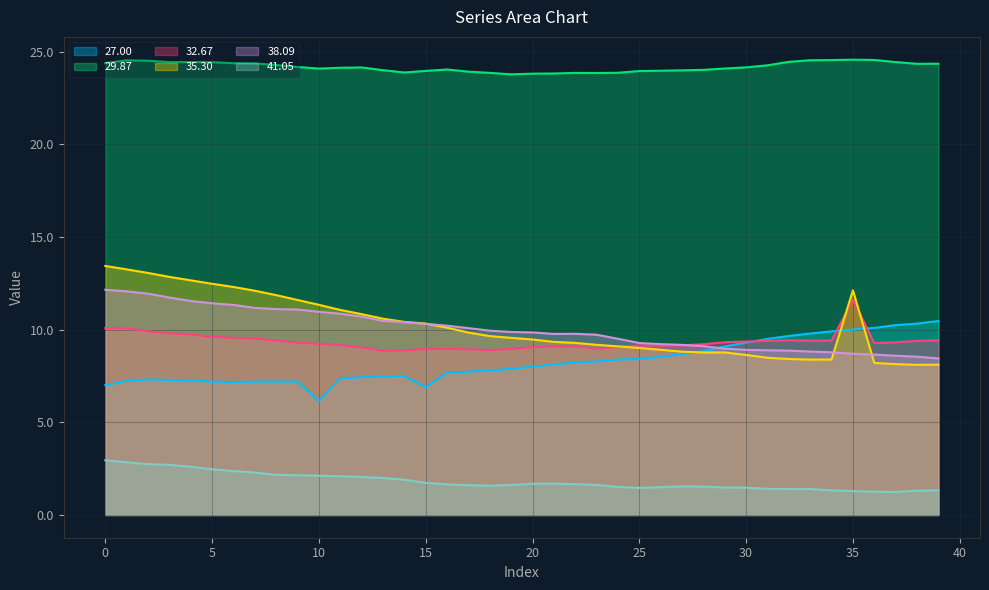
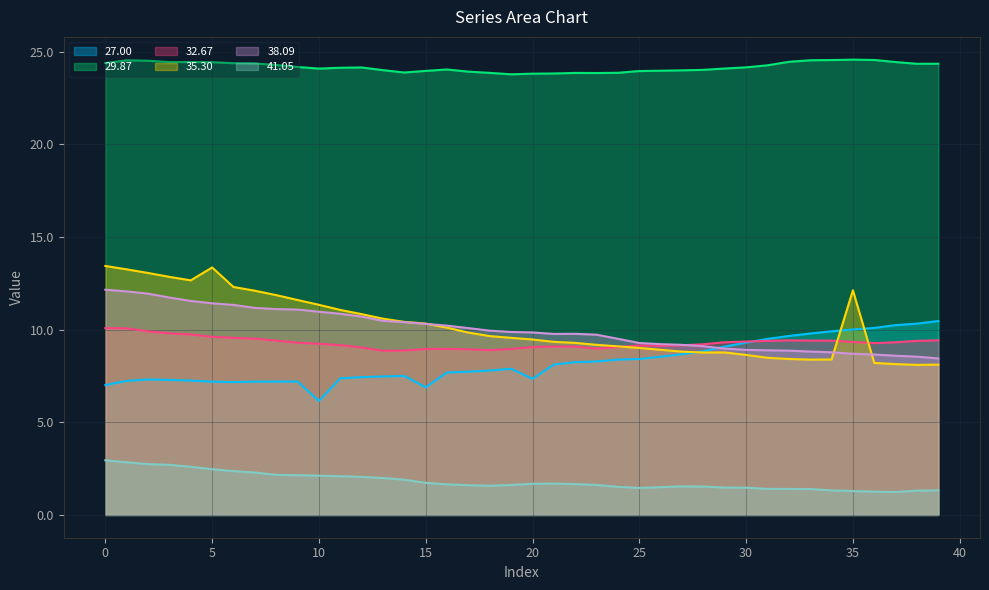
  {
    "27.00": {
      "0": 7.0,
      "5": 7.2,
      "10": 6.2,
      "15": 6.9,
-     "20": 8.0,
+     "20": 7.3,
      "25": 8.4,
      "35": 10.0
    },
    "29.87": {
      "10": 24.1,
      "15": 24.0,
      "20": 23.8,
      "25": 24.0,
      "30": 24.2,
      "35": 24.6
    },
    "32.67": {
      "0": 10.1,
      "5": 9.6,
      "10": 9.2,
      "15": 9.0,
      "20": 9.1,
-     "35": 11.6
+     "35": 9.3
    },
    "35.30": {
      "0": 13.4,
-     "5": 12.5,
+     "5": 13.4,
      "10": 11.3,
      "20": 9.5,
      "25": 9.0,
      "30": 8.6,
      "35": 12.1
    }
  }
